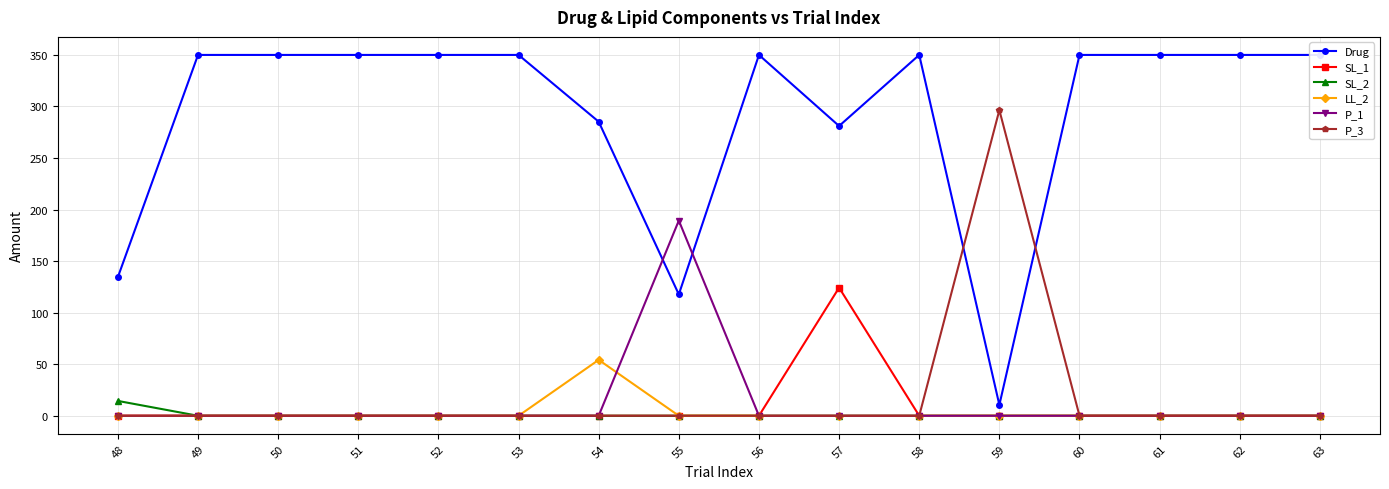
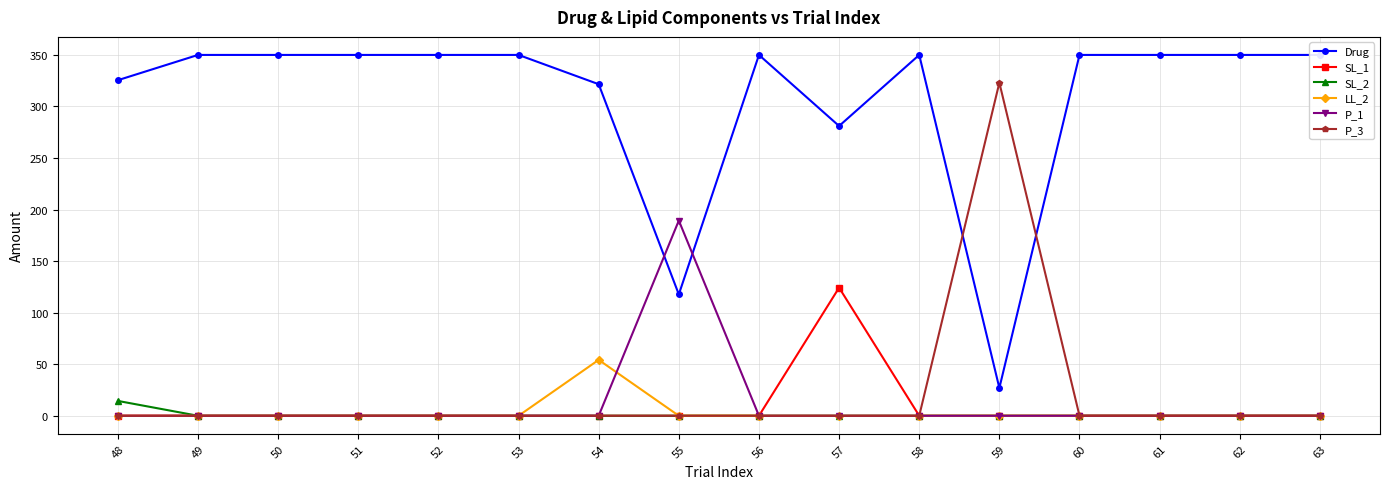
  {
    "Drug": {
-     "48": 135,
+     "48": 326,
      "49": 350,
      "50": 350,
      "51": 350,
      "52": 350,
      "53": 350,
-     "54": 285,
+     "54": 322,
      "55": 118,
      "56": 350,
      "57": 281,
      "58": 350,
-     "59": 11,
+     "59": 27,
      "60": 350,
      "61": 350,
      "62": 350
    },
    "SL_1": {
      "57": 124
    },
    "SL_2": {
      "48": 14
    },
    "LL_2": {
      "54": 54
    },
    "P_1": {
      "55": 189
    },
    "P_3": {
-     "59": 296
+     "59": 323
    }
  }
